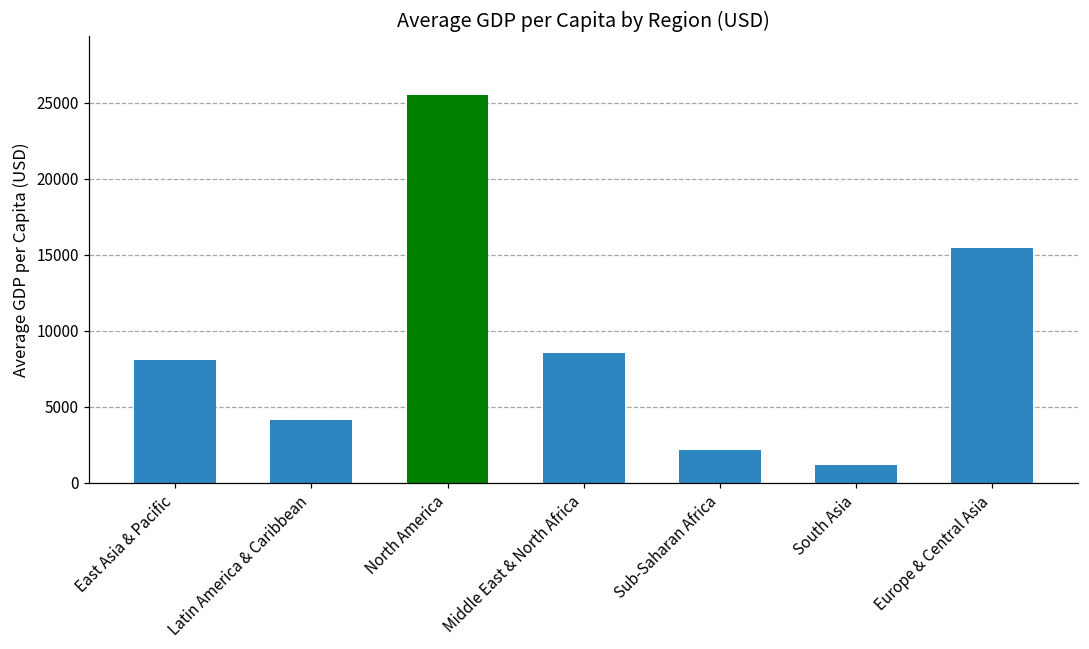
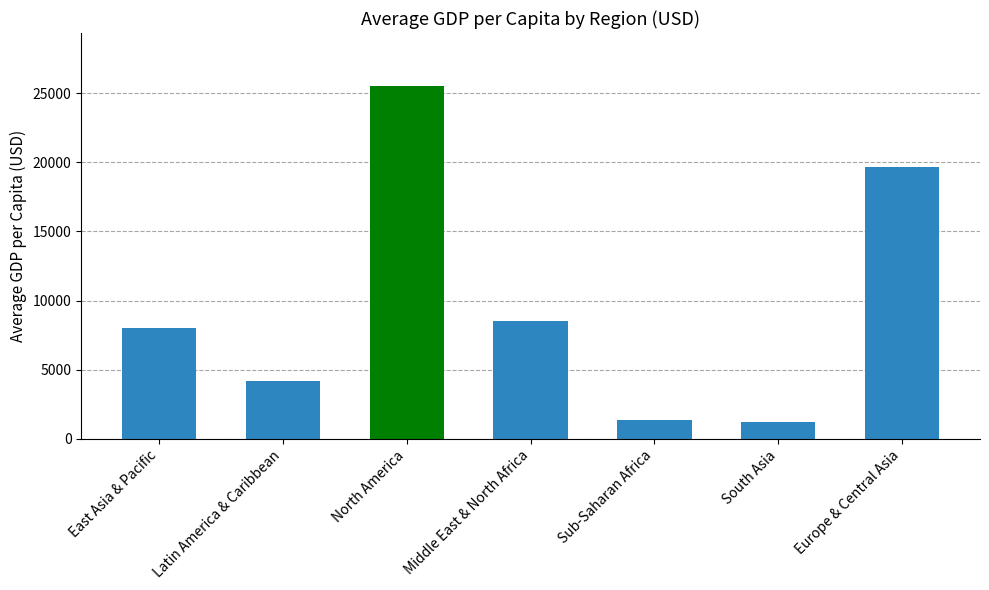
  {
    "East Asia & Pacific": 8000,
    "Latin America & Caribbean": 4200,
    "North America": 25500,
    "Middle East & North Africa": 8500,
-   "Sub-Saharan Africa": 2100,
+   "Sub-Saharan Africa": 1300,
    "South Asia": 1200,
-   "Europe & Central Asia": 15500
+   "Europe & Central Asia": 19700
  }
